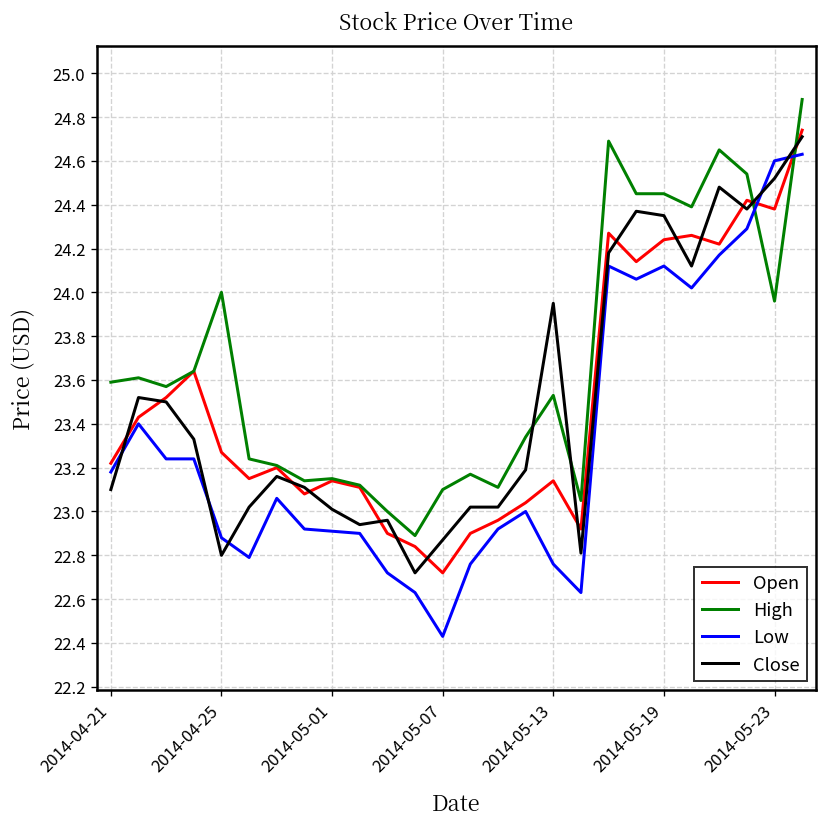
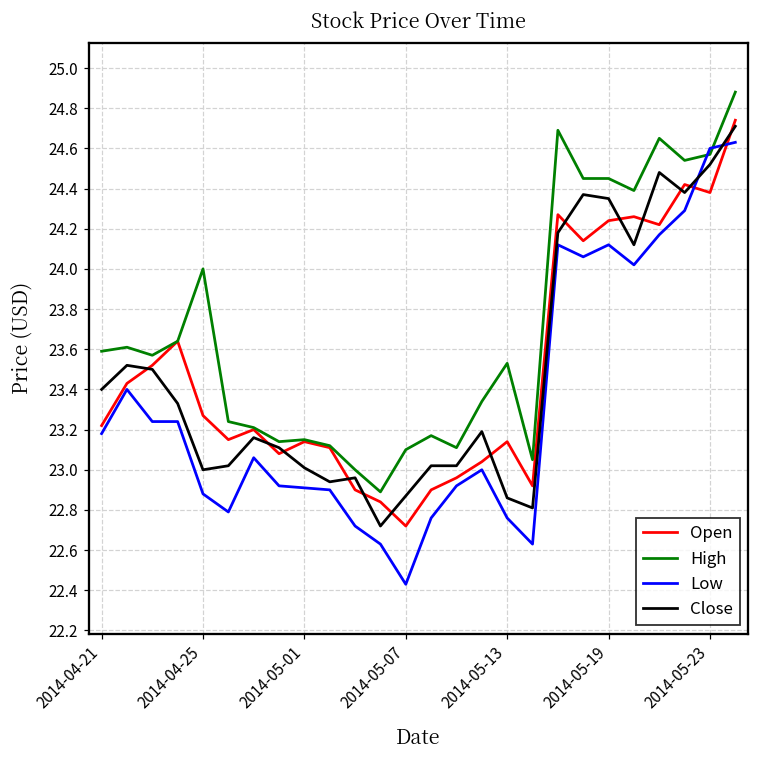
  {
    "Open": {
      "2014-04-21": 23.22,
      "2014-04-25": 23.27,
      "2014-05-07": 22.72,
      "2014-05-13": 23.14,
      "2014-05-19": 24.24,
      "2014-05-23": 24.38
    },
    "High": {
      "2014-04-21": 23.59,
      "2014-04-25": 24.00,
      "2014-05-07": 23.10,
      "2014-05-13": 23.53,
      "2014-05-19": 24.45,
-     "2014-05-23": 23.96
+     "2014-05-23": 24.57
    },
    "Low": {
      "2014-04-21": 23.18,
      "2014-04-25": 22.88,
      "2014-05-01": 22.91,
      "2014-05-07": 22.43,
      "2014-05-13": 22.76,
      "2014-05-19": 24.12,
      "2014-05-23": 24.60
    },
    "Close": {
-     "2014-04-21": 23.1,
-     "2014-04-25": 22.8,
+     "2014-04-21": 23.4,
+     "2014-04-25": 23.0,
      "2014-05-01": 23.01,
      "2014-05-07": 22.87,
-     "2014-05-13": 23.95,
+     "2014-05-13": 22.86,
      "2014-05-19": 24.35,
      "2014-05-23": 24.52
    }
  }
